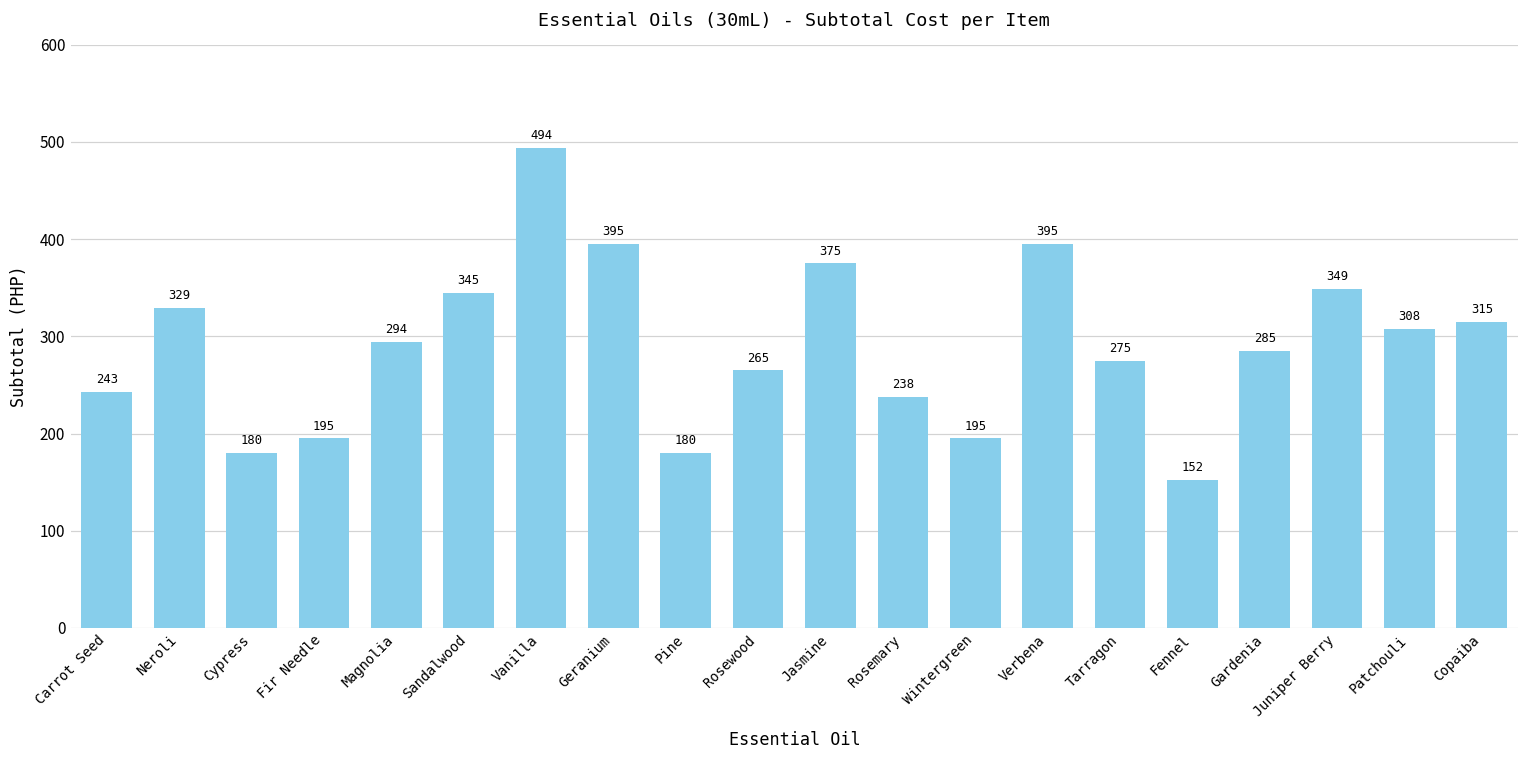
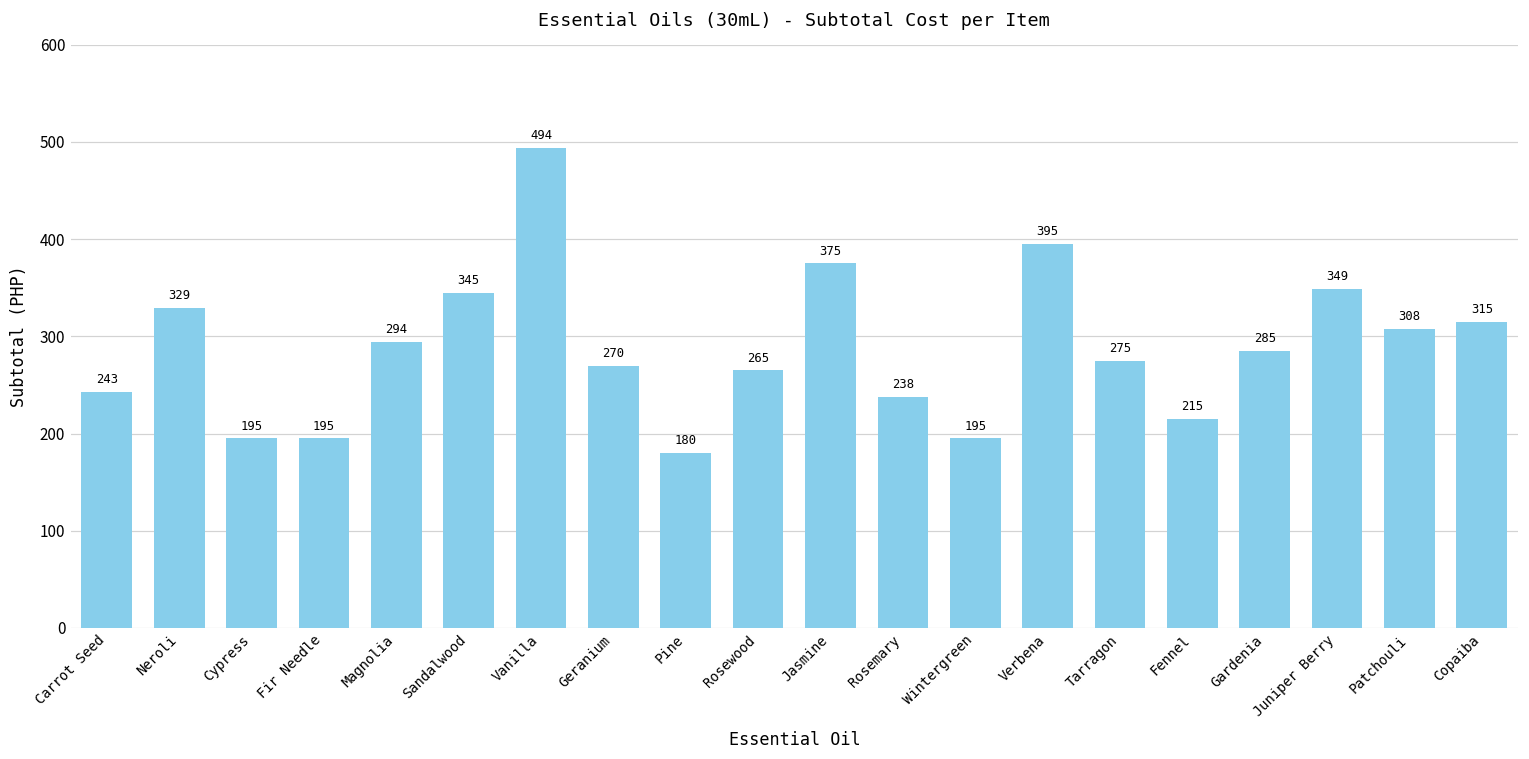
  {
    "Carrot Seed": 243,
    "Neroli": 329,
-   "Cypress": 180,
+   "Cypress": 195,
    "Fir Needle": 195,
    "Magnolia": 294,
    "Sandalwood": 345,
    "Vanilla": 494,
-   "Geranium": 395,
+   "Geranium": 270,
    "Pine": 180,
    "Rosewood": 265,
    "Jasmine": 375,
    "Rosemary": 238,
    "Wintergreen": 195,
    "Verbena": 395,
    "Tarragon": 275,
-   "Fennel": 152,
+   "Fennel": 215,
    "Gardenia": 285,
    "Juniper Berry": 349,
    "Patchouli": 308,
    "Copaiba": 315
  }
